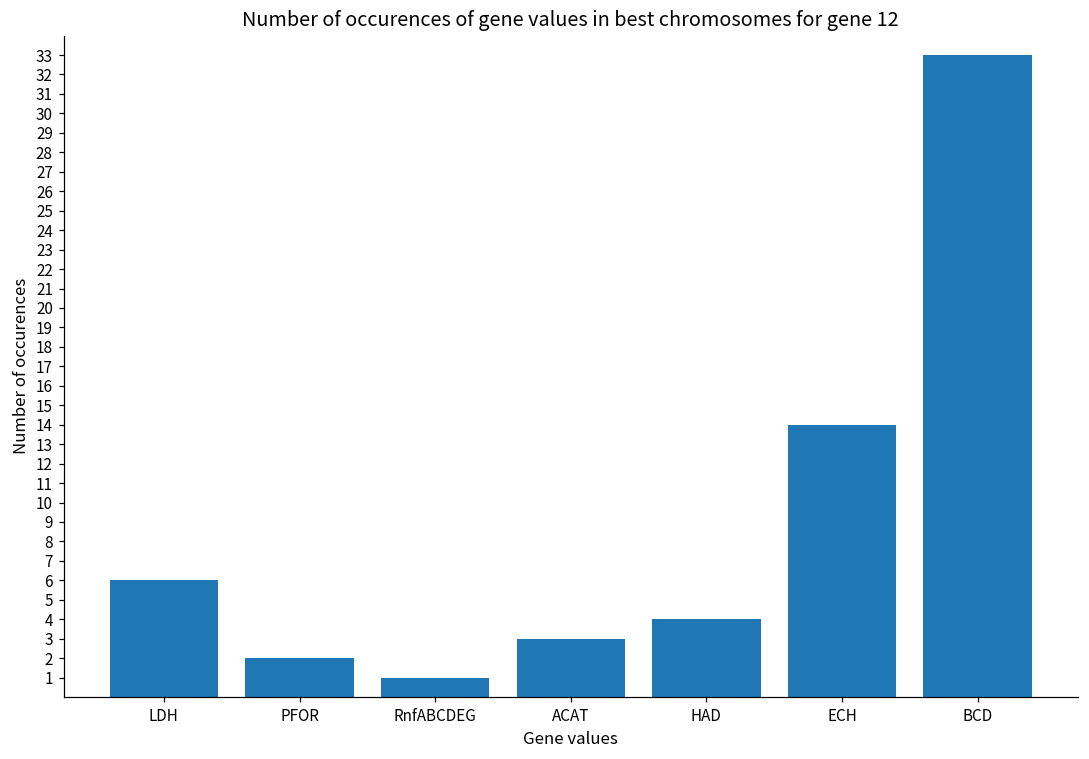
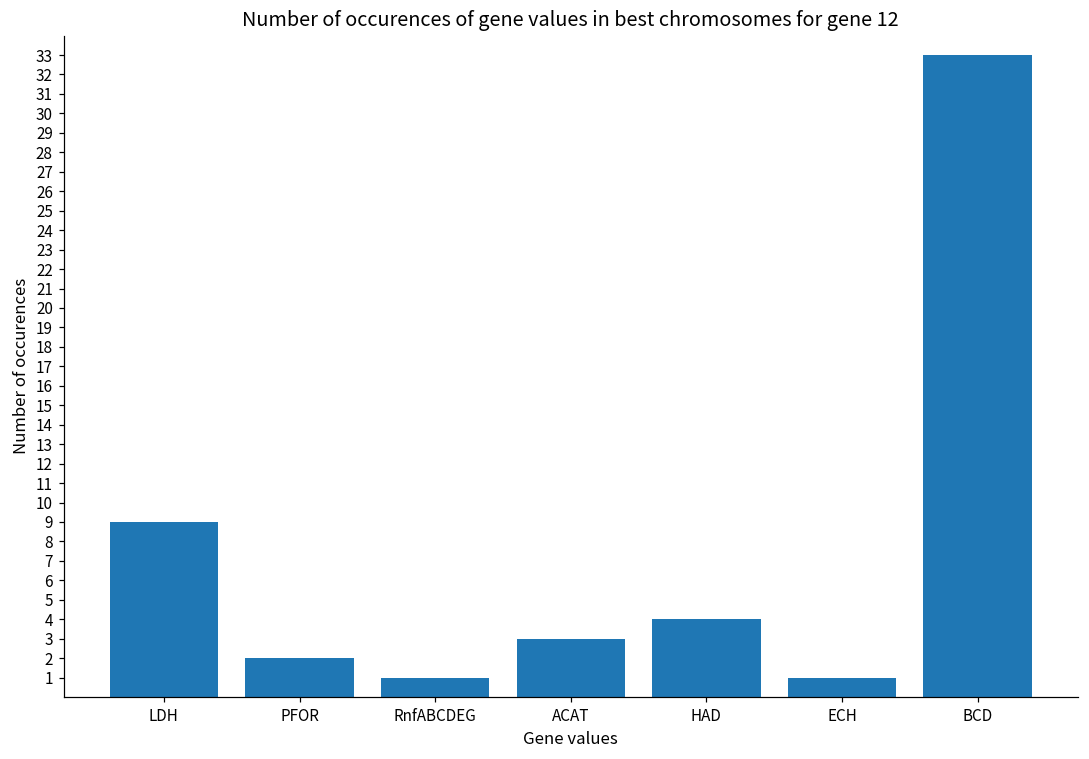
  {
-   "LDH": 6,
+   "LDH": 9,
    "PFOR": 2,
    "RnfABCDEG": 1,
    "ACAT": 3,
    "HAD": 4,
-   "ECH": 14,
+   "ECH": 1,
    "BCD": 33
  }
